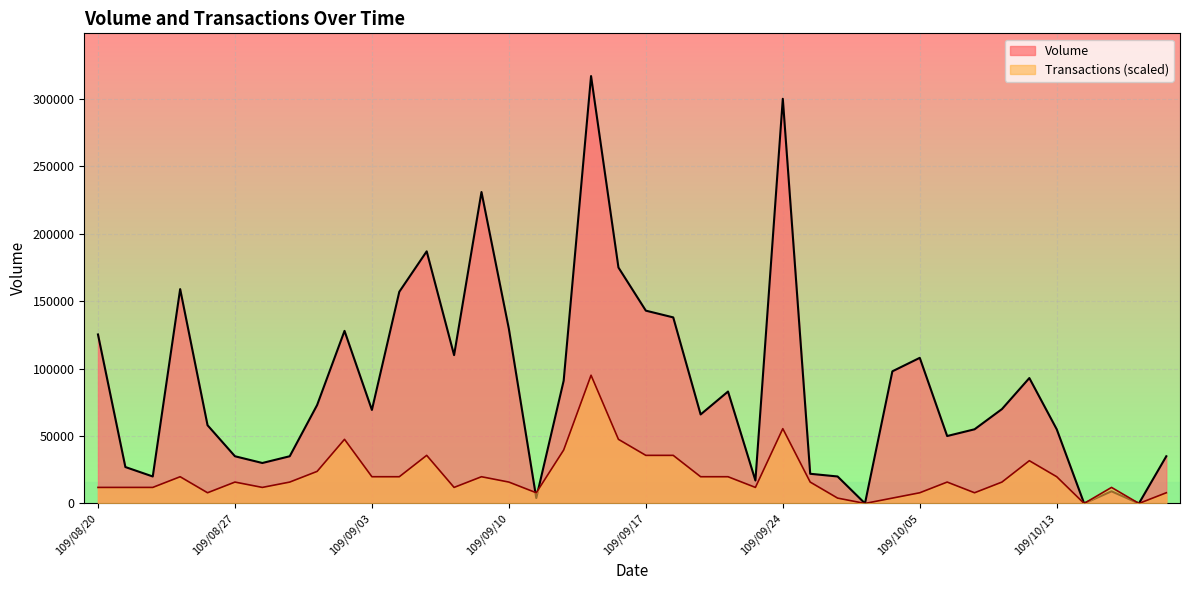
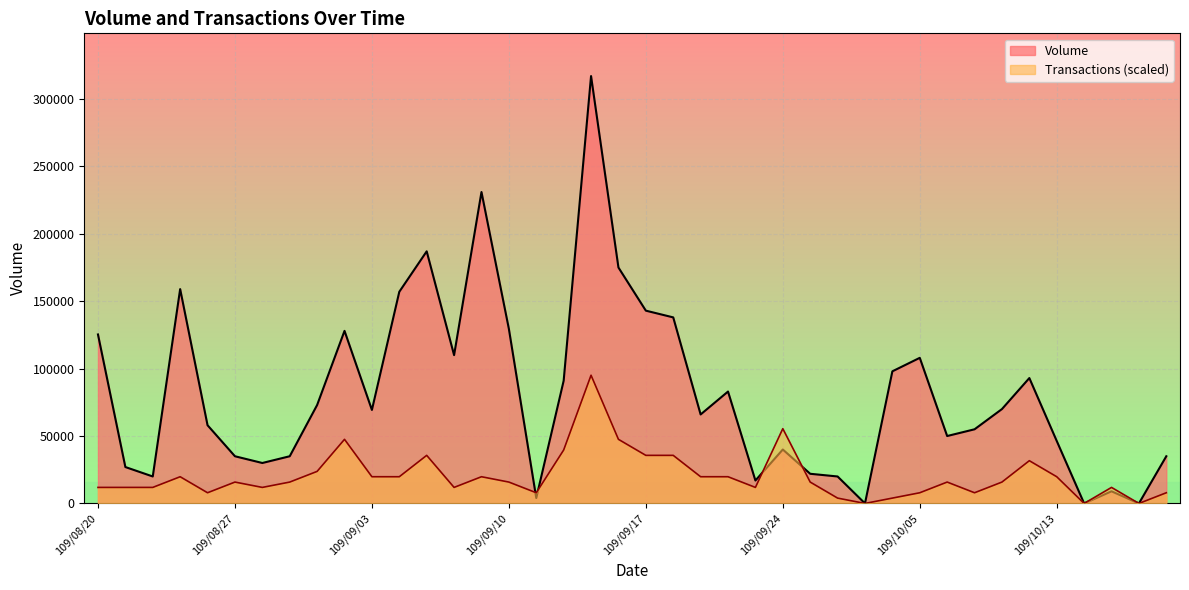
  {
    "Volume": {
      "109/08/20": 125000,
      "109/08/27": 35000,
      "109/09/03": 69000,
      "109/09/10": 130000,
      "109/09/17": 143000,
-     "109/09/24": 300000,
+     "109/09/24": 40000,
      "109/10/05": 108000,
-     "109/10/13": 55000
+     "109/10/13": 46000
    },
    "Transactions (scaled)": {
      "109/09/03": 20000,
      "109/09/17": 36000,
      "109/09/24": 55000,
      "109/10/13": 20000
    }
  }
